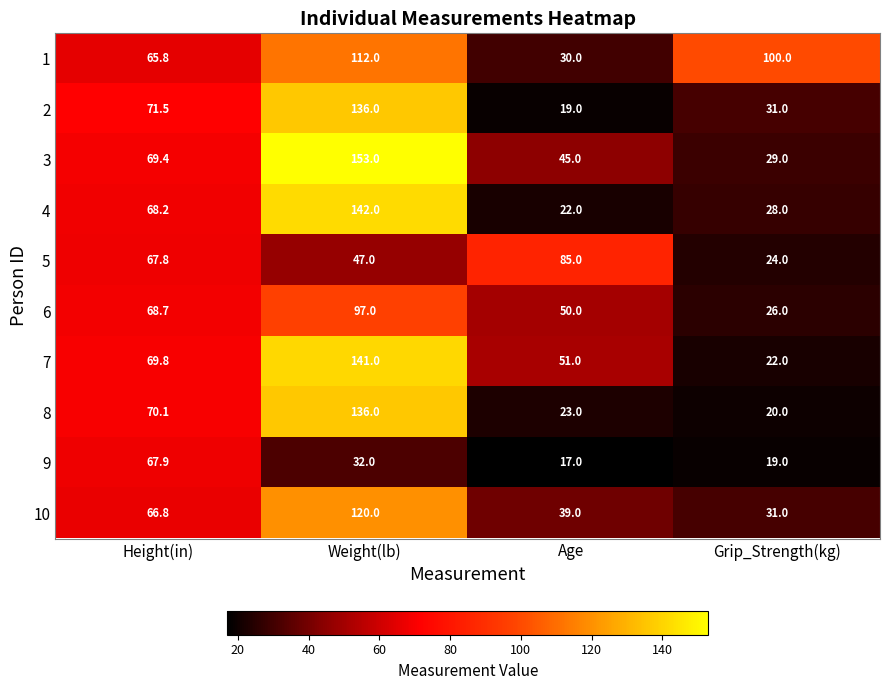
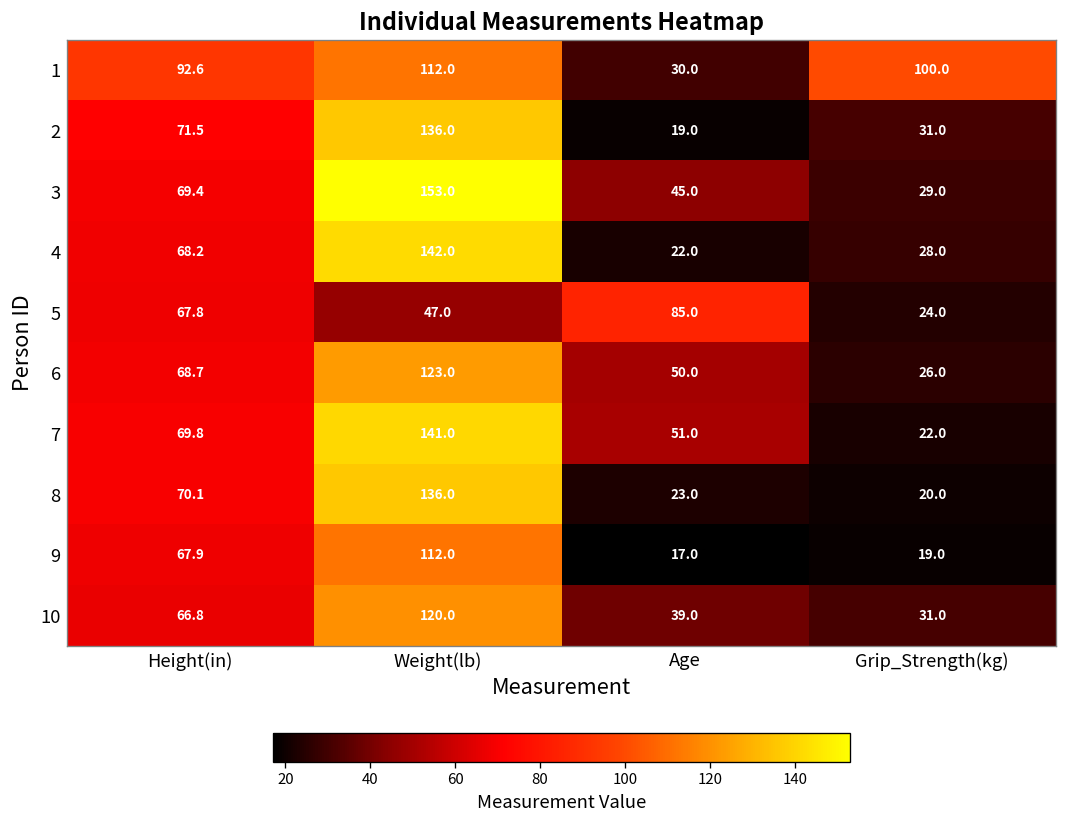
  {
    "1": {
-     "Height(in)": 65.8,
+     "Height(in)": 92.6,
      "Weight(lb)": 112.0,
      "Age": 30.0,
      "Grip_Strength(kg)": 100.0
    },
    "2": {
      "Height(in)": 71.5,
      "Weight(lb)": 136.0,
      "Age": 19.0,
      "Grip_Strength(kg)": 31.0
    },
    "3": {
      "Height(in)": 69.4,
      "Weight(lb)": 153.0,
      "Age": 45.0,
      "Grip_Strength(kg)": 29.0
    },
    "4": {
      "Height(in)": 68.2,
      "Weight(lb)": 142.0,
      "Age": 22.0,
      "Grip_Strength(kg)": 28.0
    },
    "5": {
      "Height(in)": 67.8,
      "Weight(lb)": 47.0,
      "Age": 85.0,
      "Grip_Strength(kg)": 24.0
    },
    "6": {
      "Height(in)": 68.7,
-     "Weight(lb)": 97.0,
+     "Weight(lb)": 123.0,
      "Age": 50.0,
      "Grip_Strength(kg)": 26.0
    },
    "7": {
      "Height(in)": 69.8,
      "Weight(lb)": 141.0,
      "Age": 51.0,
      "Grip_Strength(kg)": 22.0
    },
    "8": {
      "Height(in)": 70.1,
      "Weight(lb)": 136.0,
      "Age": 23.0,
      "Grip_Strength(kg)": 20.0
    },
    "9": {
      "Height(in)": 67.9,
-     "Weight(lb)": 32.0,
+     "Weight(lb)": 112.0,
      "Age": 17.0,
      "Grip_Strength(kg)": 19.0
    },
    "10": {
      "Height(in)": 66.8,
      "Weight(lb)": 120.0,
      "Age": 39.0,
      "Grip_Strength(kg)": 31.0
    }
  }
